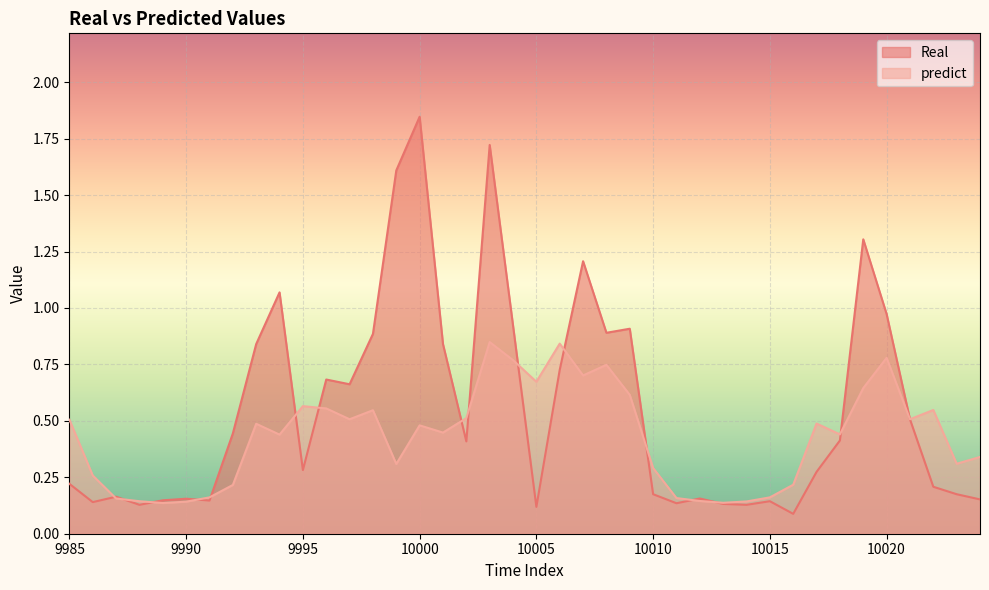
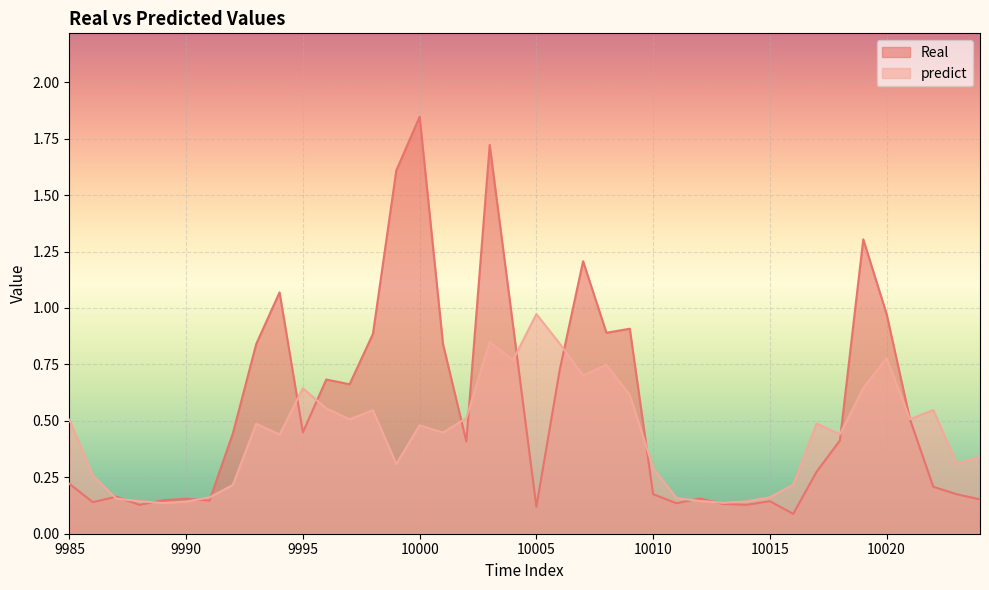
  {
    "Real": {
      "9985": 0.22,
      "9990": 0.16,
-     "9995": 0.28,
+     "9995": 0.45,
      "10000": 1.85,
      "10005": 0.12,
      "10010": 0.18,
      "10015": 0.14,
      "10020": 0.97
    },
    "predict": {
      "9985": 0.51,
      "9990": 0.14,
-     "9995": 0.57,
+     "9995": 0.64,
      "10000": 0.48,
-     "10005": 0.67,
+     "10005": 0.97,
      "10010": 0.29,
      "10015": 0.16,
      "10020": 0.78
    }
  }
